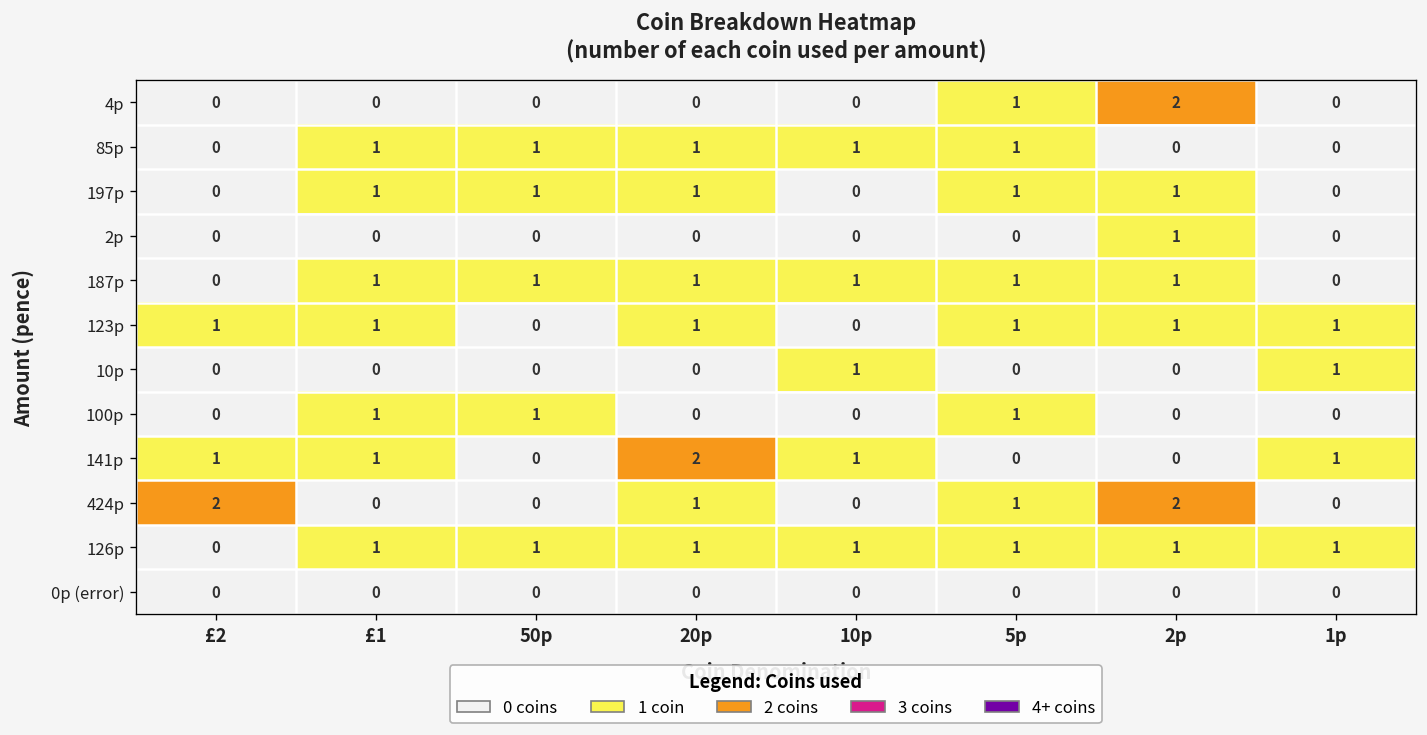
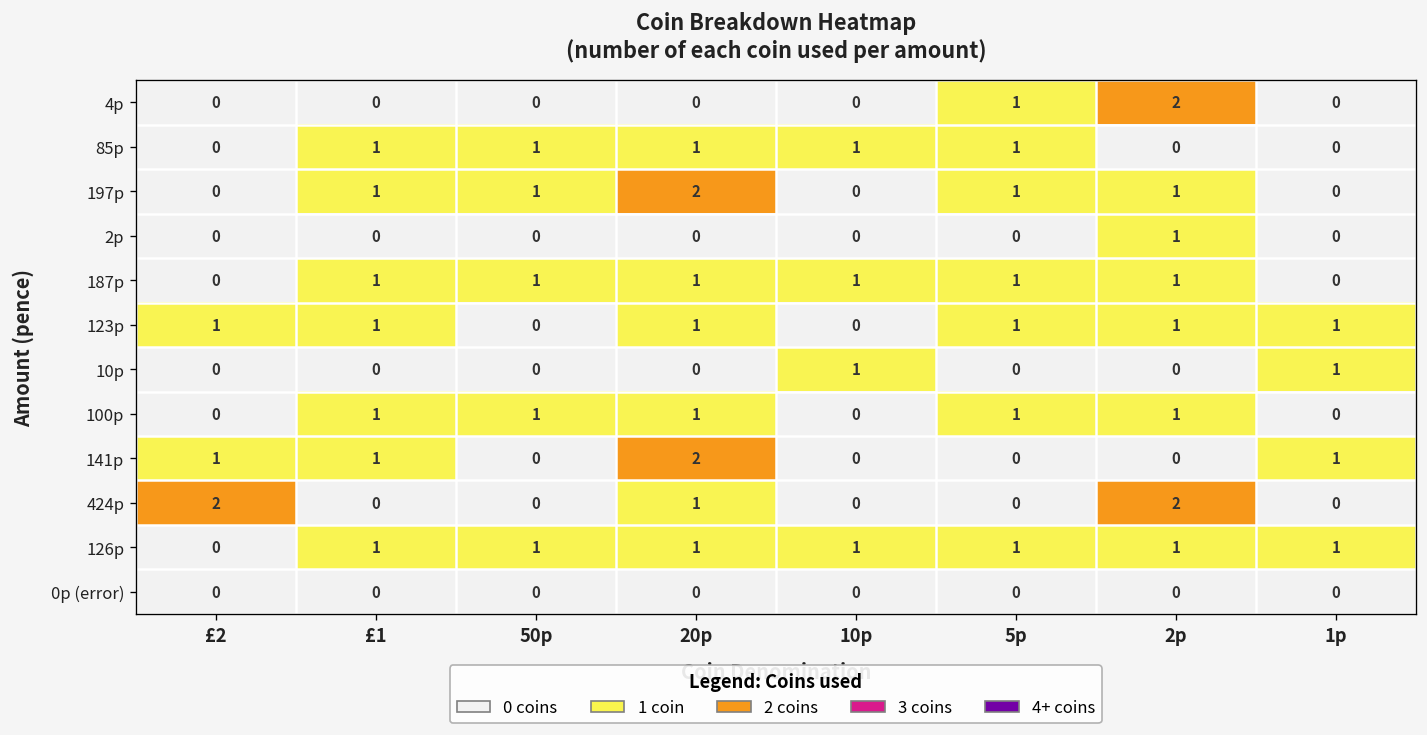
  {
    "4p": {
      "£2": 0,
      "£1": 0,
      "50p": 0,
      "20p": 0,
      "10p": 0,
      "5p": 1,
      "2p": 2,
      "1p": 0
    },
    "85p": {
      "£2": 0,
      "£1": 1,
      "50p": 1,
      "20p": 1,
      "10p": 1,
      "5p": 1,
      "2p": 0,
      "1p": 0
    },
    "197p": {
      "£2": 0,
      "£1": 1,
      "50p": 1,
-     "20p": 1,
+     "20p": 2,
      "10p": 0,
      "5p": 1,
      "2p": 1,
      "1p": 0
    },
    "2p": {
      "£2": 0,
      "£1": 0,
      "50p": 0,
      "20p": 0,
      "10p": 0,
      "5p": 0,
      "2p": 1,
      "1p": 0
    },
    "187p": {
      "£2": 0,
      "£1": 1,
      "50p": 1,
      "20p": 1,
      "10p": 1,
      "5p": 1,
      "2p": 1,
      "1p": 0
    },
    "123p": {
      "£2": 1,
      "£1": 1,
      "50p": 0,
      "20p": 1,
      "10p": 0,
      "5p": 1,
      "2p": 1,
      "1p": 1
    },
    "10p": {
      "£2": 0,
      "£1": 0,
      "50p": 0,
      "20p": 0,
      "10p": 1,
      "5p": 0,
      "2p": 0,
      "1p": 1
    },
    "100p": {
      "£2": 0,
      "£1": 1,
      "50p": 1,
-     "20p": 0,
+     "20p": 1,
      "10p": 0,
      "5p": 1,
-     "2p": 0,
+     "2p": 1,
      "1p": 0
    },
    "141p": {
      "£2": 1,
      "£1": 1,
      "50p": 0,
      "20p": 2,
-     "10p": 1,
+     "10p": 0,
      "5p": 0,
      "2p": 0,
      "1p": 1
    },
    "424p": {
      "£2": 2,
      "£1": 0,
      "50p": 0,
      "20p": 1,
      "10p": 0,
-     "5p": 1,
+     "5p": 0,
      "2p": 2,
      "1p": 0
    },
    "126p": {
      "£2": 0,
      "£1": 1,
      "50p": 1,
      "20p": 1,
      "10p": 1,
      "5p": 1,
      "2p": 1,
      "1p": 1
    },
    "0p (error)": {
      "£2": 0,
      "£1": 0,
      "50p": 0,
      "20p": 0,
      "10p": 0,
      "5p": 0,
      "2p": 0,
      "1p": 0
    }
  }
